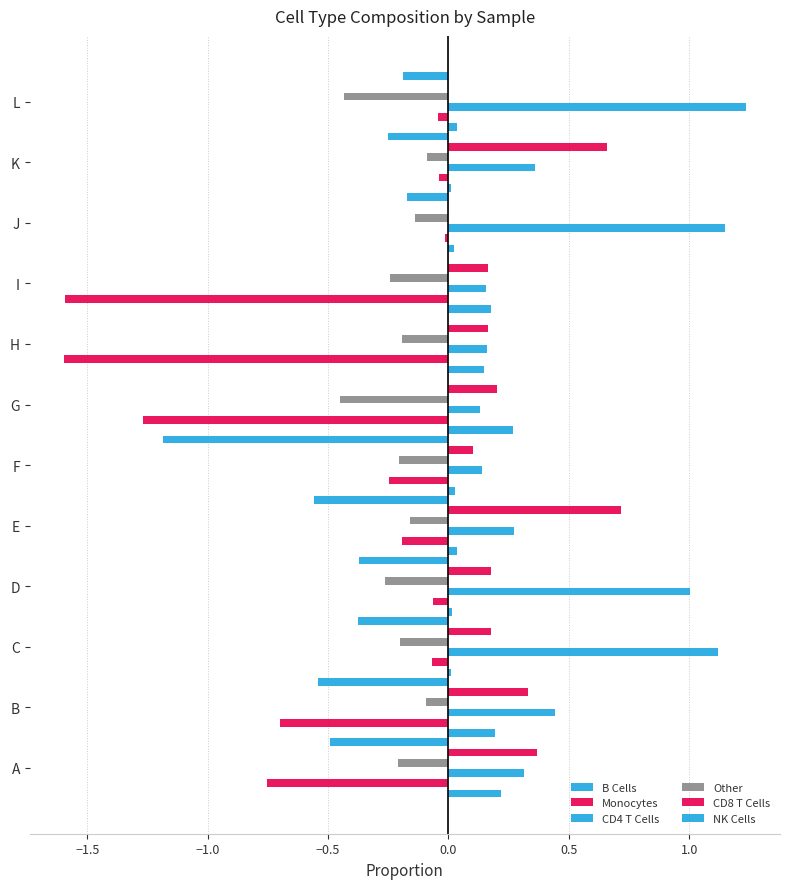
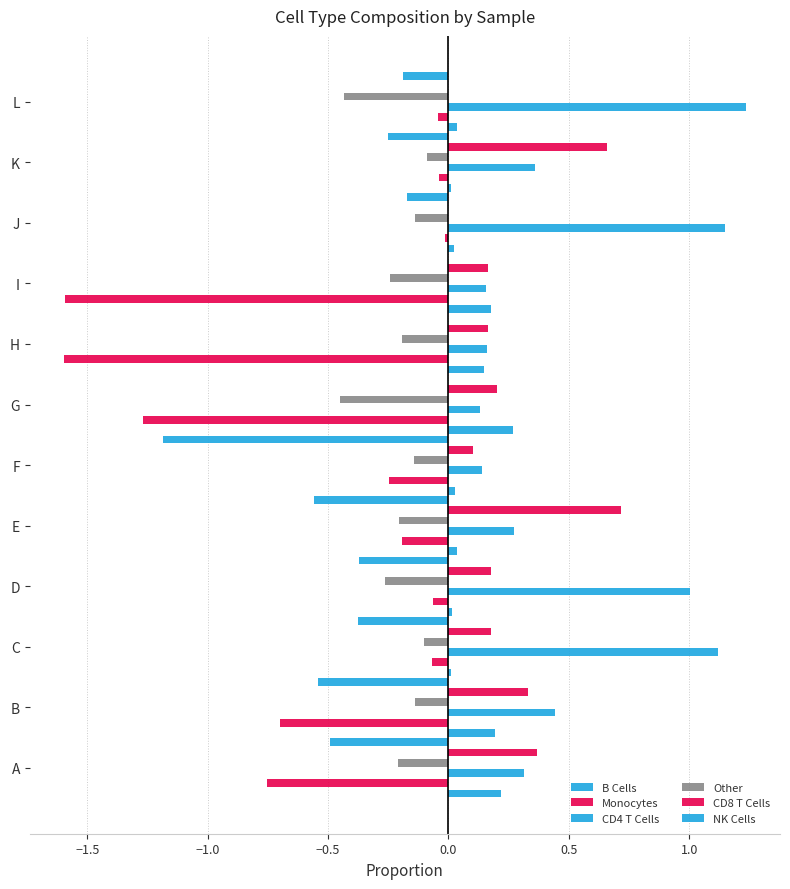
  {
    "Other": {
      "L": -0.43,
      "K": -0.09,
      "J": -0.14,
      "I": -0.24,
      "H": -0.19,
      "G": -0.45,
-     "F": -0.20,
-     "E": -0.16,
+     "F": -0.14,
+     "E": -0.20,
      "D": -0.26,
-     "C": -0.20,
-     "B": -0.10,
+     "C": -0.10,
+     "B": -0.14,
      "A": -0.21
    }
  }
